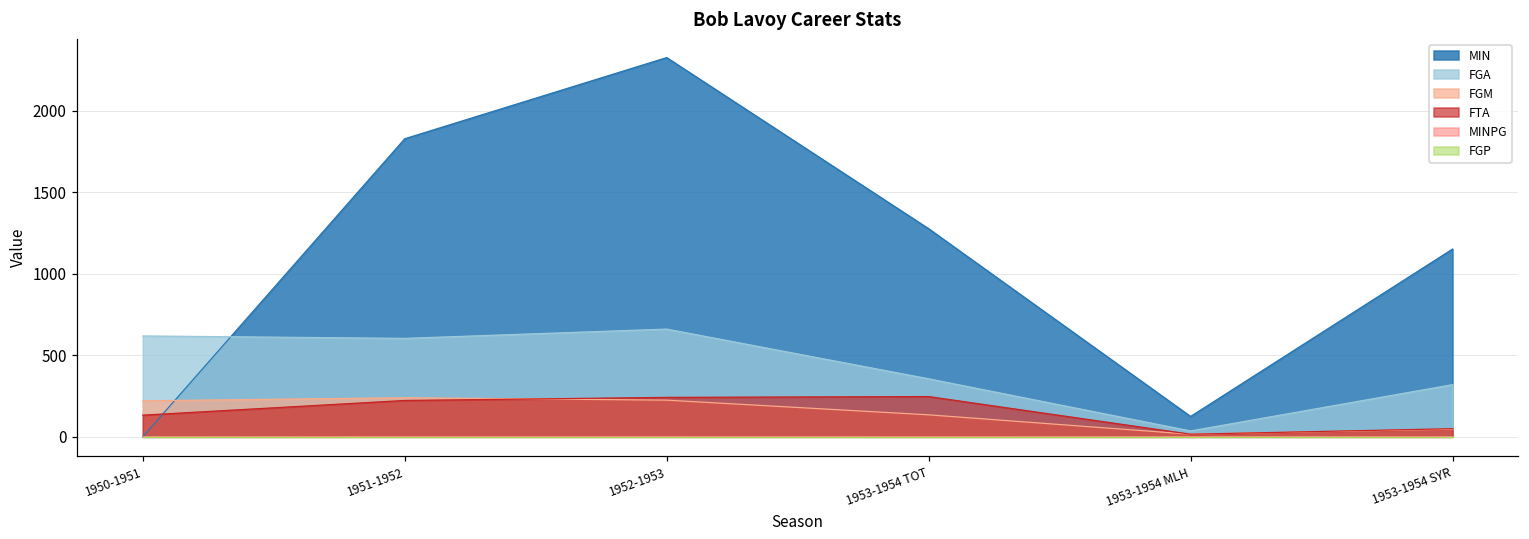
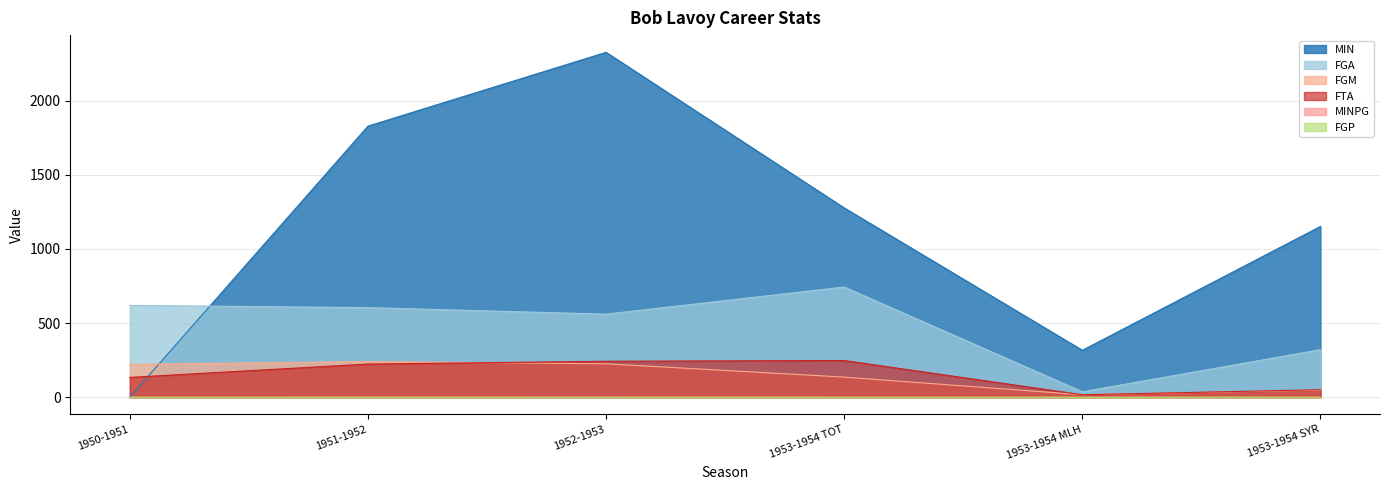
  {
    "MIN": {
      "1951-1952": 1830,
      "1952-1953": 2330,
      "1953-1954 TOT": 1280,
-     "1953-1954 MLH": 130,
+     "1953-1954 MLH": 320,
      "1953-1954 SYR": 1150
    },
    "FGA": {
      "1950-1951": 620,
      "1951-1952": 600,
-     "1952-1953": 660,
-     "1953-1954 TOT": 360,
+     "1952-1953": 560,
+     "1953-1954 TOT": 740,
      "1953-1954 MLH": 40,
      "1953-1954 SYR": 320
    },
    "FGM": {
      "1950-1951": 220,
      "1953-1954 TOT": 140
    },
    "FTA": {
      "1950-1951": 130,
      "1953-1954 TOT": 250
    },
    "FGP": {
      "1951-1952": 0,
      "1952-1953": 0,
      "1953-1954 TOT": 0,
      "1953-1954 SYR": 0
    }
  }
